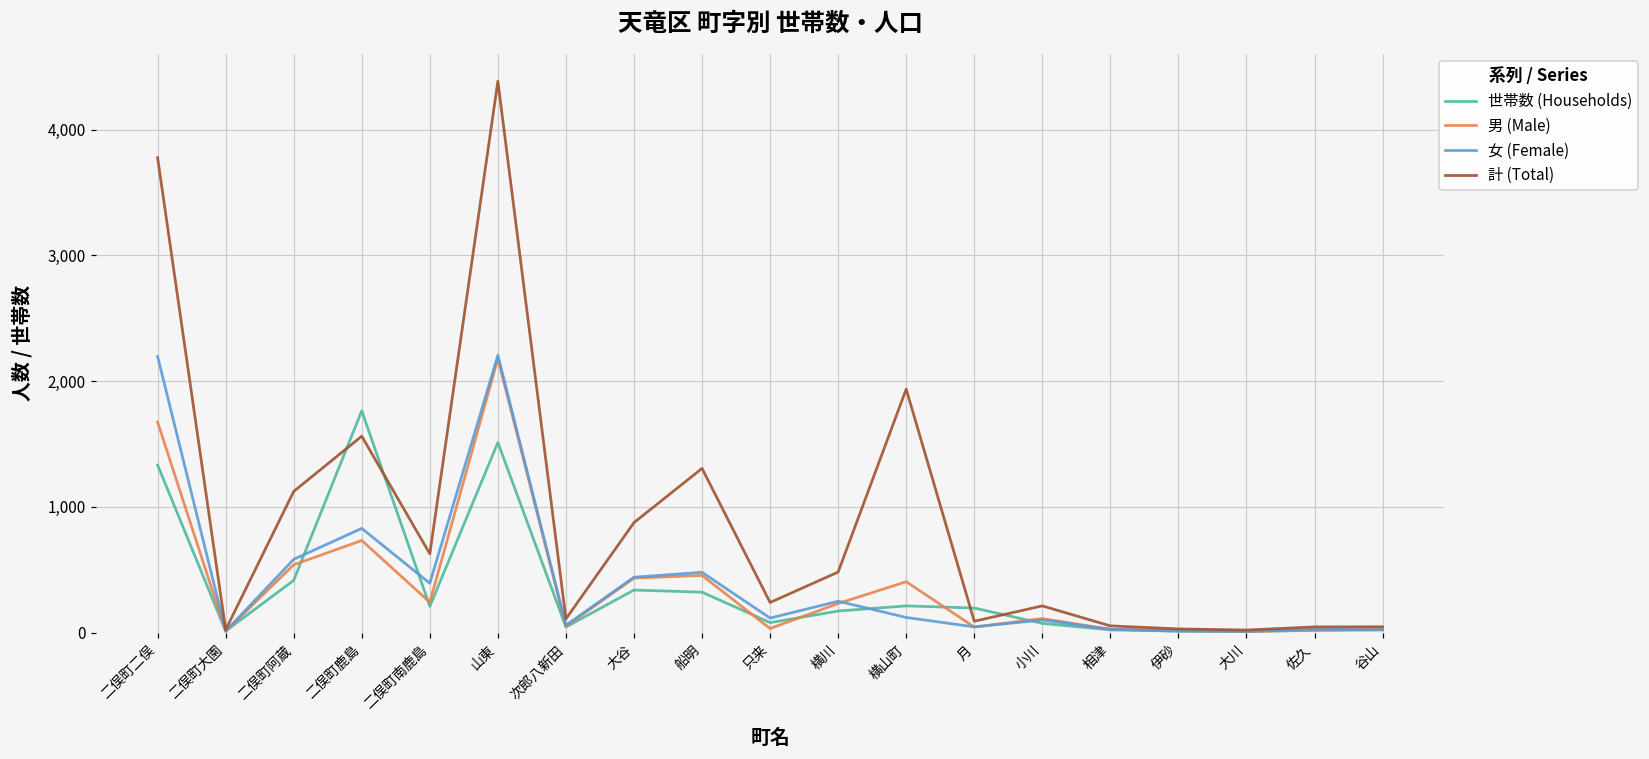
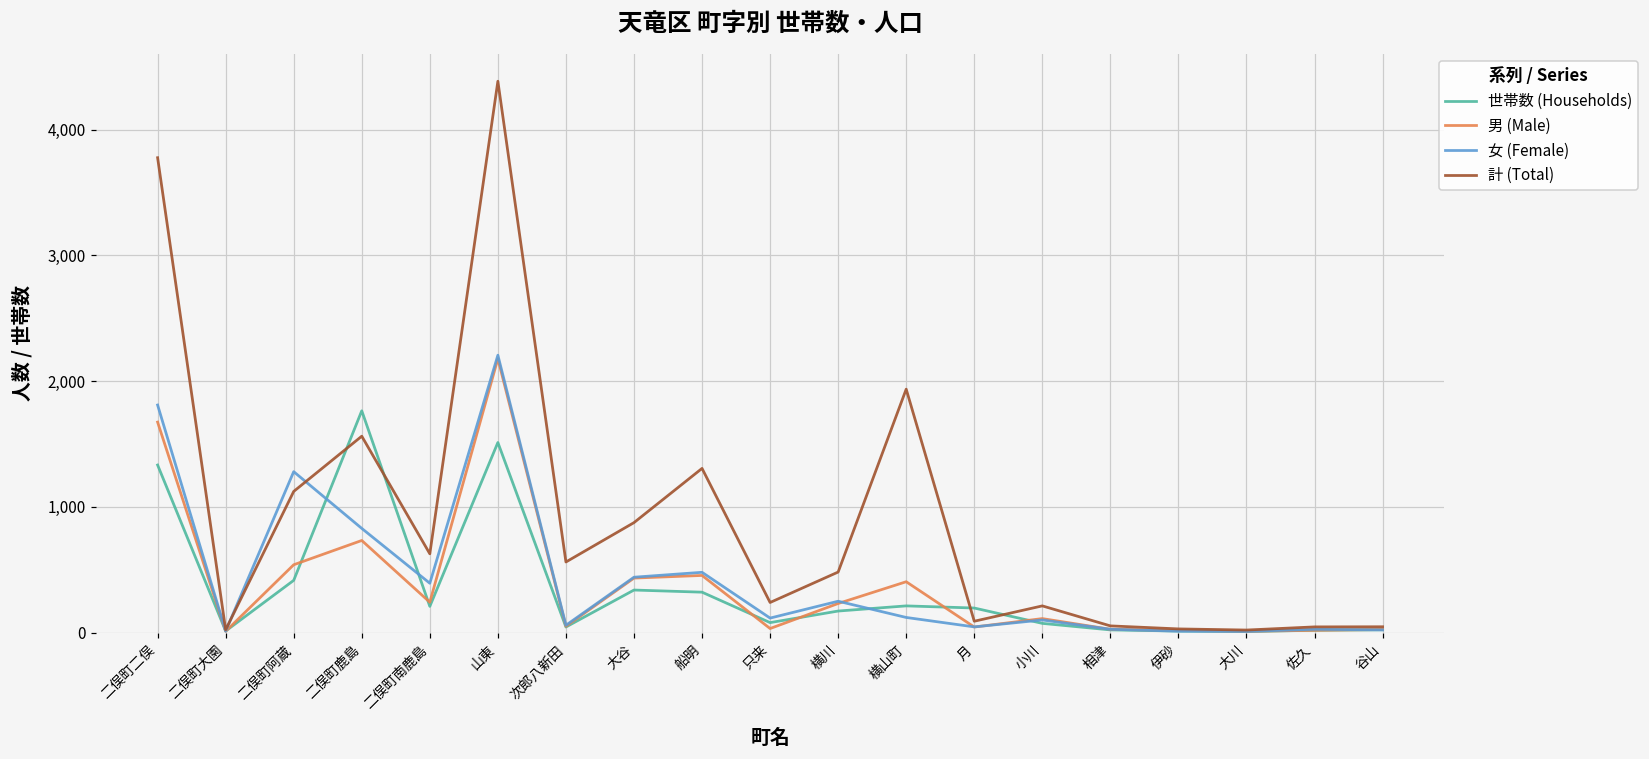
  {
    "世帯数 (Households)": {
      "二俣町二俣": "1,330",
      "二俣町阿蔵": "420",
      "二俣町鹿島": "1,760",
      "二俣町南鹿島": "210",
      "山東": "1,510",
      "大谷": "340",
      "船明": "320",
      "只来": "80",
      "横川": "170",
      "横山町": "210",
      "月": "200",
      "小川": "70"
    },
    "男 (Male)": {
      "二俣町二俣": "1,670",
      "二俣町阿蔵": "540",
      "二俣町鹿島": "730",
      "二俣町南鹿島": "240",
      "山東": "2,180",
      "船明": "460",
      "只来": "30",
      "横山町": "410"
    },
    "女 (Female)": {
-     "二俣町二俣": "2,200",
-     "二俣町阿蔵": "580",
+     "二俣町二俣": "1,810",
+     "二俣町阿蔵": "1,280",
      "二俣町鹿島": "830",
      "二俣町南鹿島": "390",
      "山東": "2,210",
      "船明": "480",
      "只来": "120",
      "横山町": "120"
    },
    "計 (Total)": {
      "二俣町二俣": "3,780",
      "二俣町阿蔵": "1,120",
      "二俣町鹿島": "1,560",
      "二俣町南鹿島": "630",
      "山東": "4,380",
-     "次郎八新田": "110",
+     "次郎八新田": "560",
      "大谷": "880",
      "船明": "1,310",
      "只来": "240",
      "横川": "480",
      "横山町": "1,940",
      "月": "90",
      "小川": "210",
      "相津": "50"
    }
  }
